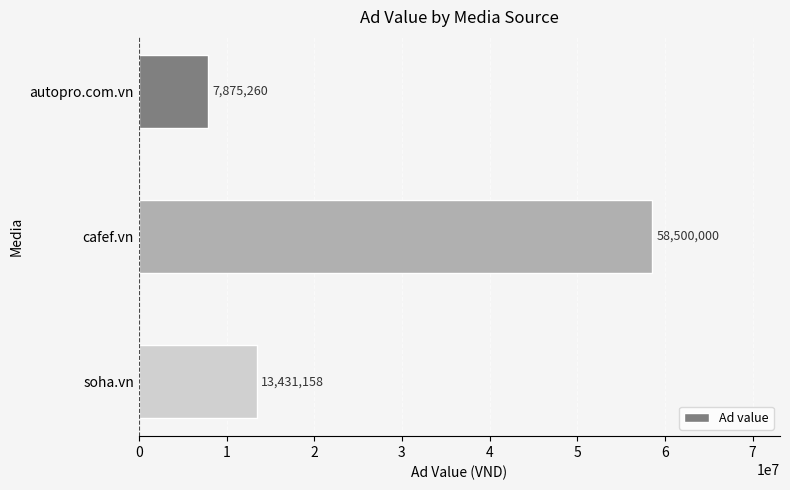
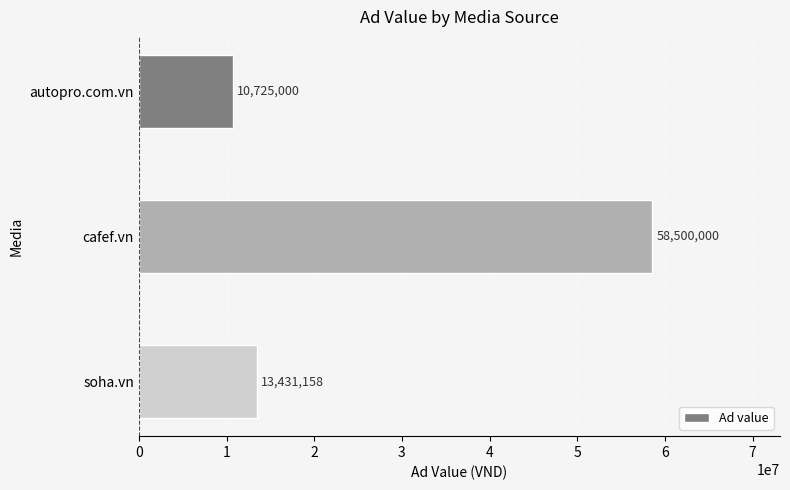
  {
-   "autopro.com.vn": "7,875,260",
+   "autopro.com.vn": "10,725,000",
    "cafef.vn": "58,500,000",
    "soha.vn": "13,431,158"
  }
